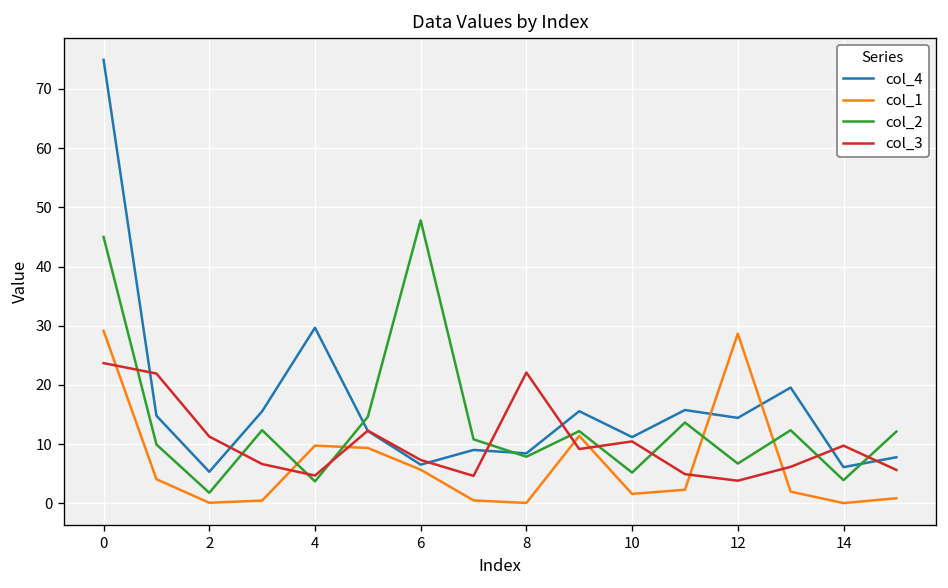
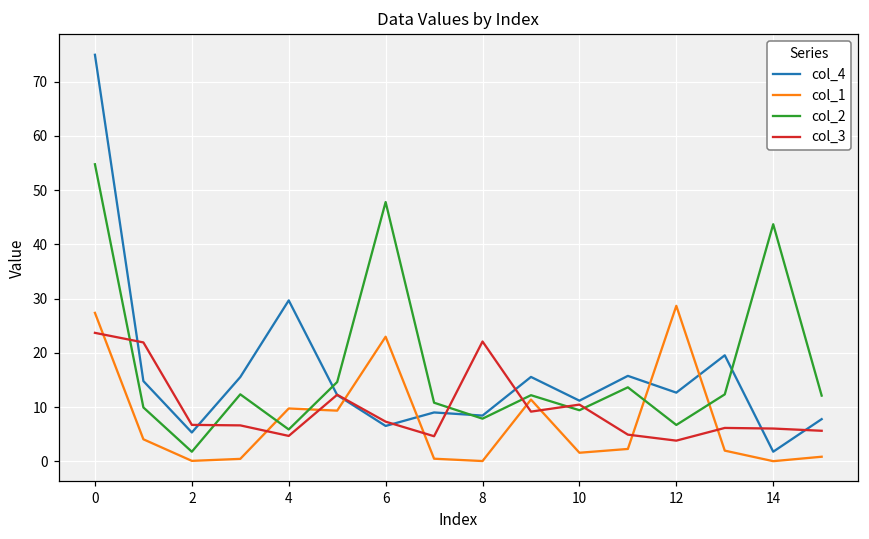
  {
    "col_4": {
      "0": 75,
      "2": 5,
      "4": 30,
      "6": 7,
      "8": 8,
      "10": 11,
-     "12": 14,
-     "14": 6
+     "12": 13,
+     "14": 2
    },
    "col_1": {
-     "0": 29,
+     "0": 27,
      "2": 0,
      "4": 10,
-     "6": 6,
+     "6": 23,
      "8": 0,
      "10": 2,
      "12": 29,
      "14": 0
    },
    "col_2": {
-     "0": 45,
+     "0": 55,
      "2": 2,
-     "4": 4,
+     "4": 6,
      "6": 48,
      "8": 8,
-     "10": 5,
+     "10": 9,
      "12": 7,
-     "14": 4
+     "14": 44
    },
    "col_3": {
      "0": 24,
-     "2": 11,
+     "2": 7,
      "4": 5,
      "6": 7,
      "8": 22,
      "10": 10,
      "12": 4,
-     "14": 10
+     "14": 6
    }
  }
